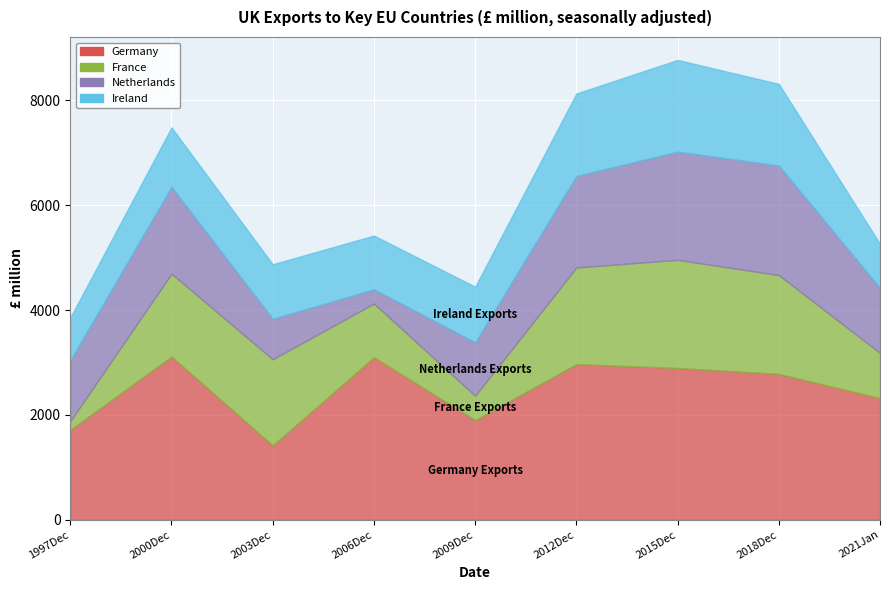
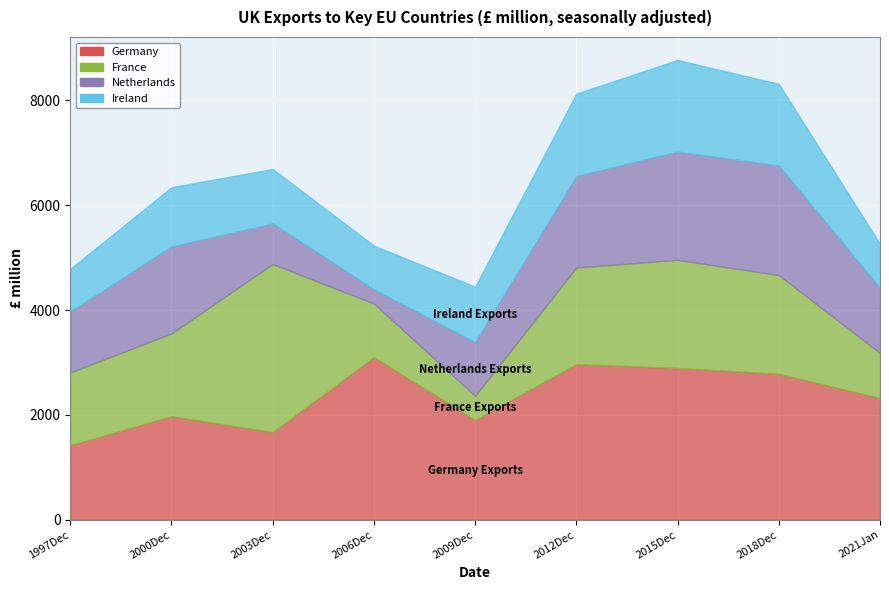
  {
    "Germany": {
-     "1997Dec": 1700,
-     "2000Dec": 3100,
-     "2003Dec": 1400,
+     "1997Dec": 1400,
+     "2000Dec": 2000,
+     "2003Dec": 1700,
      "2006Dec": 3100,
      "2009Dec": 1900,
      "2012Dec": 3000,
      "2015Dec": 2900,
      "2018Dec": 2800,
      "2021Jan": 2300
    },
    "France": {
-     "1997Dec": 200,
+     "1997Dec": 1400,
      "2000Dec": 1600,
-     "2003Dec": 1600,
+     "2003Dec": 3200,
      "2006Dec": 1000,
      "2009Dec": 500,
      "2012Dec": 1800,
      "2015Dec": 2100,
      "2018Dec": 1900,
      "2021Jan": 900
    },
    "Netherlands": {
      "1997Dec": 1200,
      "2000Dec": 1700,
      "2003Dec": 800,
      "2006Dec": 300,
      "2009Dec": 1000,
      "2012Dec": 1700,
      "2015Dec": 2100,
      "2018Dec": 2100,
      "2021Jan": 1200
    },
    "Ireland": {
      "1997Dec": 800,
      "2000Dec": 1100,
      "2003Dec": 1000,
-     "2006Dec": 1000,
+     "2006Dec": 800,
      "2009Dec": 1100,
      "2012Dec": 1600,
      "2015Dec": 1700,
      "2018Dec": 1600,
      "2021Jan": 800
    }
  }
